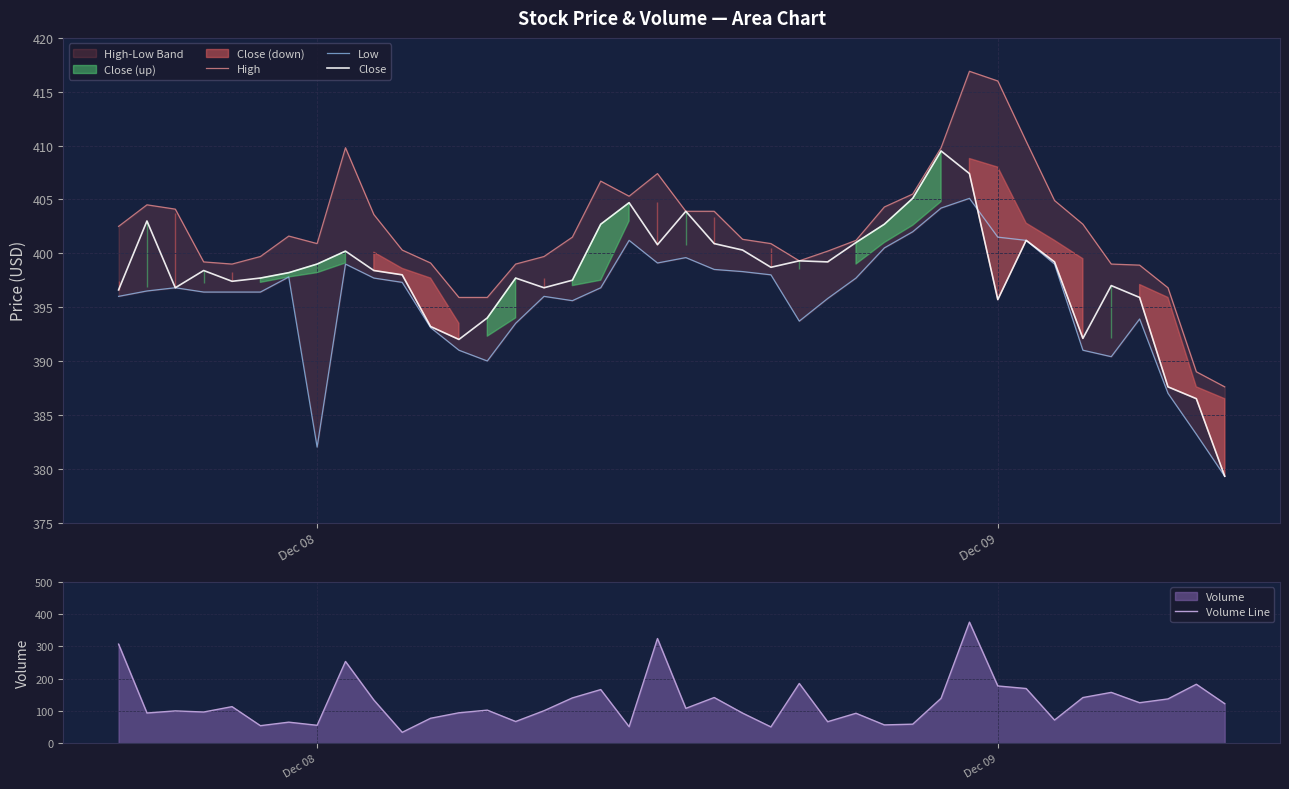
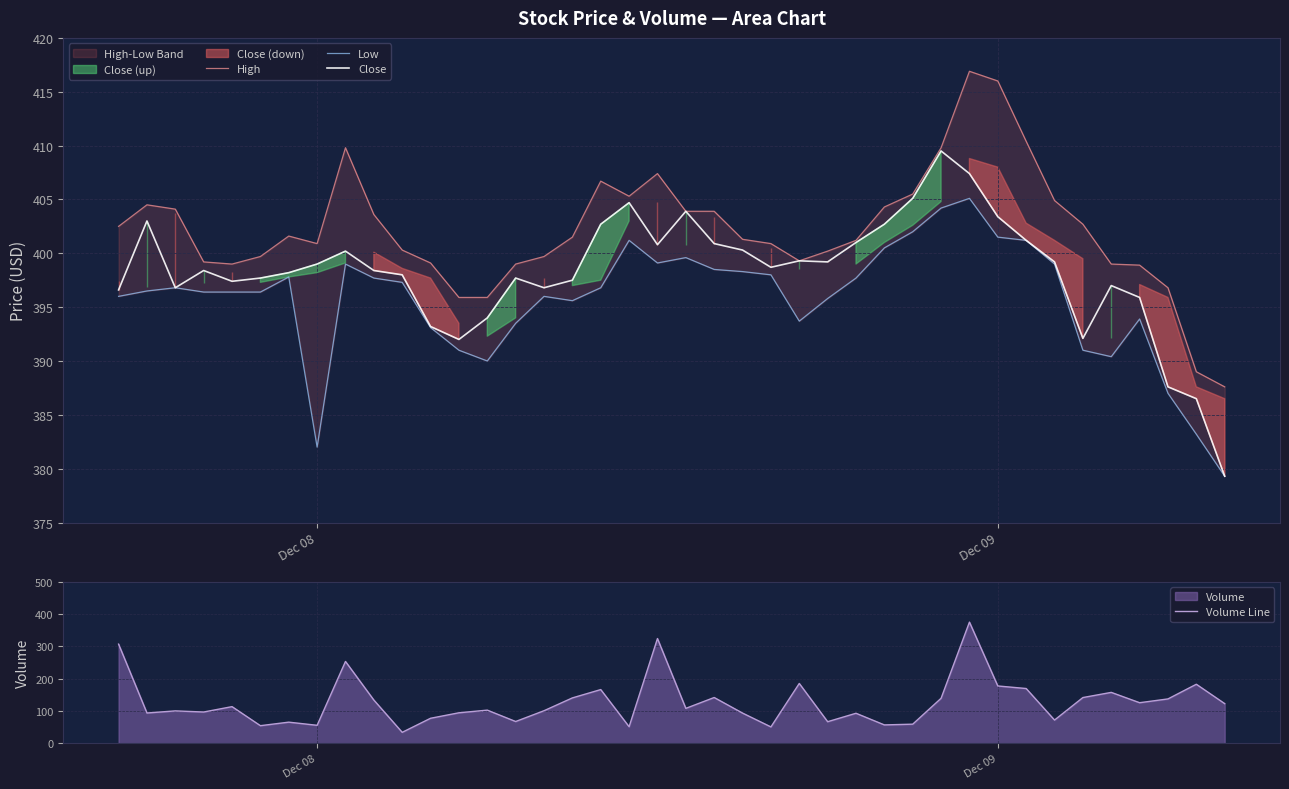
  {
    "Stock Price & Volume — Area Chart": {
      "High-Low Band": {
        "Dec 08": 400.9,
        "Dec 09": 416.0
      },
      "Low": {
        "Dec 08": 382.0,
        "Dec 09": 401.5
      },
      "Close": {
        "Dec 08": 399.0,
-       "Dec 09": 395.7
+       "Dec 09": 403.4
      }
    }
  }
